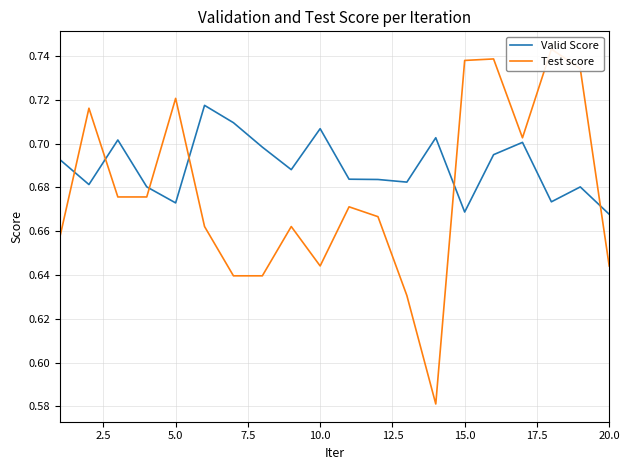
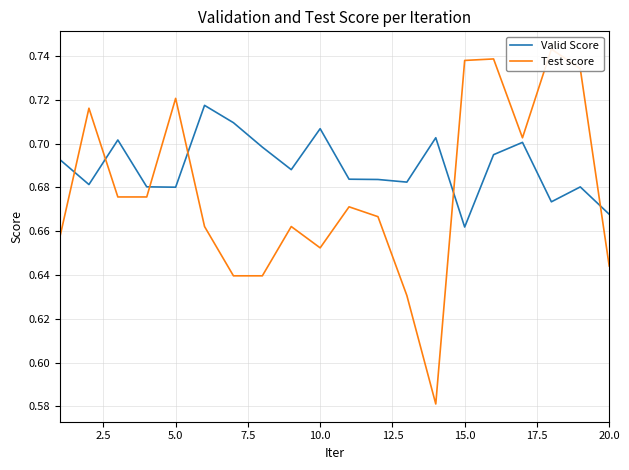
  {
    "Valid Score": {
-     "5.0": 0.673,
+     "5.0": 0.680,
      "10.0": 0.707,
-     "15.0": 0.669,
+     "15.0": 0.662,
      "20.0": 0.668
    },
    "Test score": {
      "5.0": 0.721,
-     "10.0": 0.644,
+     "10.0": 0.652,
      "15.0": 0.738,
      "20.0": 0.644
    }
  }
